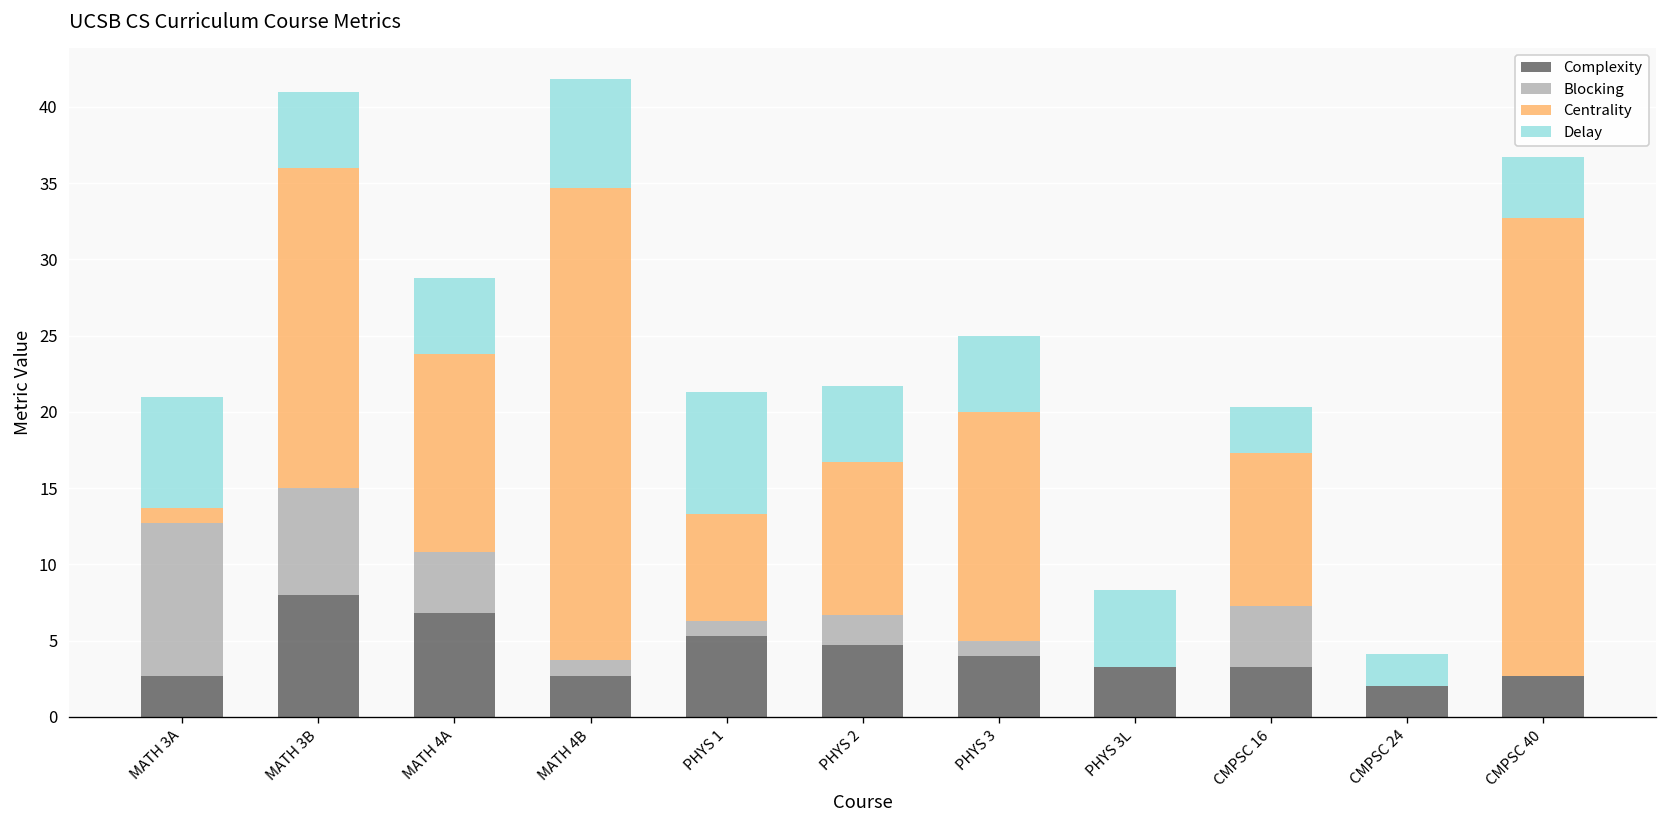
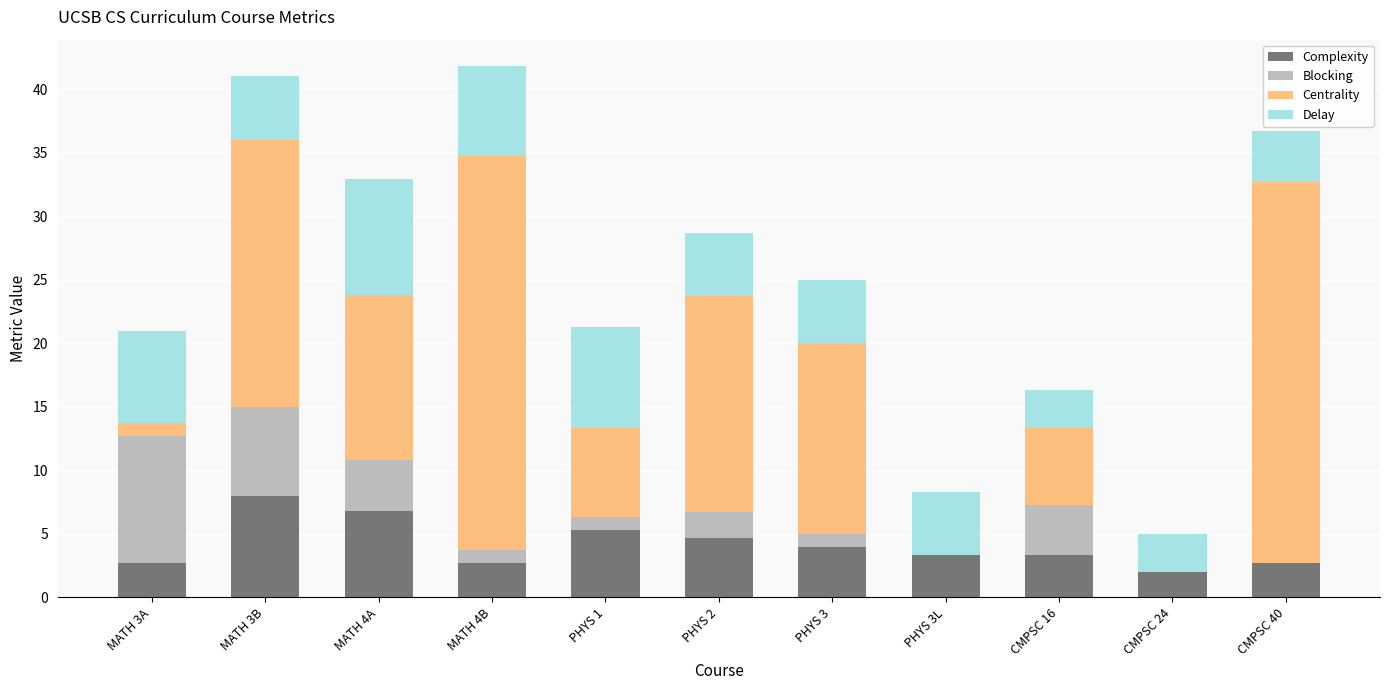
  {
    "Complexity": {
      "MATH 3A": 2.7,
      "MATH 3B": 8.0,
      "MATH 4A": 6.8,
      "MATH 4B": 2.7,
      "PHYS 1": 5.3,
      "PHYS 2": 4.7,
      "PHYS 3": 4.0,
      "PHYS 3L": 3.3,
      "CMPSC 16": 3.3,
      "CMPSC 24": 2.0,
      "CMPSC 40": 2.7
    },
    "Blocking": {
      "MATH 3A": 10.0,
      "MATH 3B": 7.0,
      "MATH 4A": 4.0,
      "MATH 4B": 1.0,
      "PHYS 1": 1.0,
      "PHYS 2": 2.0,
      "PHYS 3": 1.0,
      "PHYS 3L": 0.0,
      "CMPSC 16": 4.0,
      "CMPSC 24": 0.0,
      "CMPSC 40": 0.0
    },
    "Centrality": {
      "MATH 3A": 1,
      "MATH 3B": 21,
      "MATH 4A": 13,
      "MATH 4B": 31,
      "PHYS 1": 7,
-     "PHYS 2": 10,
+     "PHYS 2": 17,
      "PHYS 3": 15,
      "PHYS 3L": 0,
-     "CMPSC 16": 10,
+     "CMPSC 16": 6,
      "CMPSC 24": 0,
      "CMPSC 40": 30
    },
    "Delay": {
      "MATH 3A": 7.3,
      "MATH 3B": 5.0,
-     "MATH 4A": 5.0,
+     "MATH 4A": 9.1,
      "MATH 4B": 7.1,
      "PHYS 1": 8.0,
      "PHYS 2": 5.0,
      "PHYS 3": 5.0,
      "PHYS 3L": 5.0,
      "CMPSC 16": 3.0,
-     "CMPSC 24": 2.1,
+     "CMPSC 24": 3.0,
      "CMPSC 40": 4.0
    }
  }
